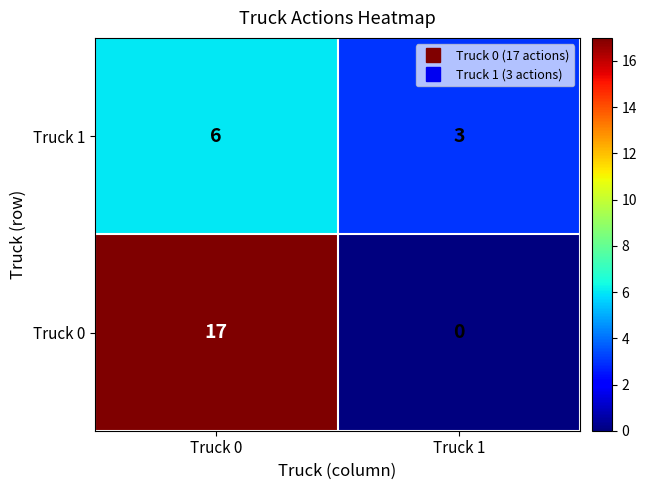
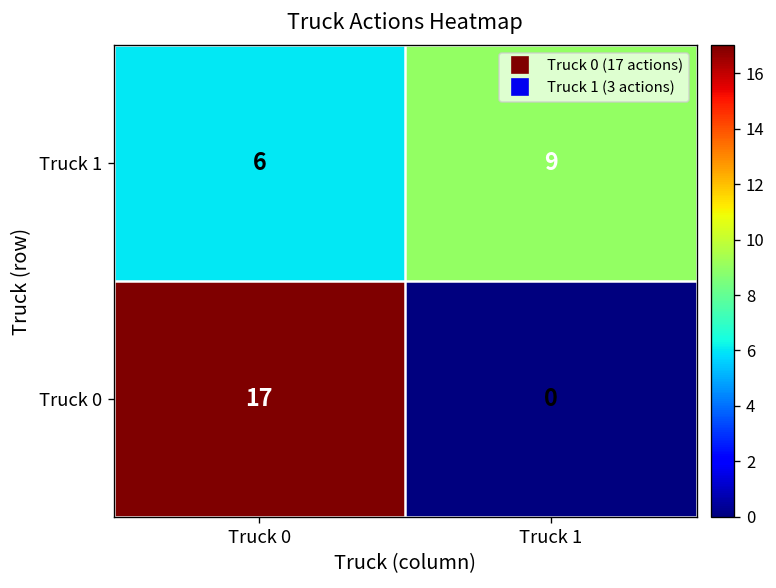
  {
    "Truck 1": {
      "Truck 0": 6,
-     "Truck 1": 3
+     "Truck 1": 9
    },
    "Truck 0": {
      "Truck 0": 17,
      "Truck 1": 0
    }
  }
